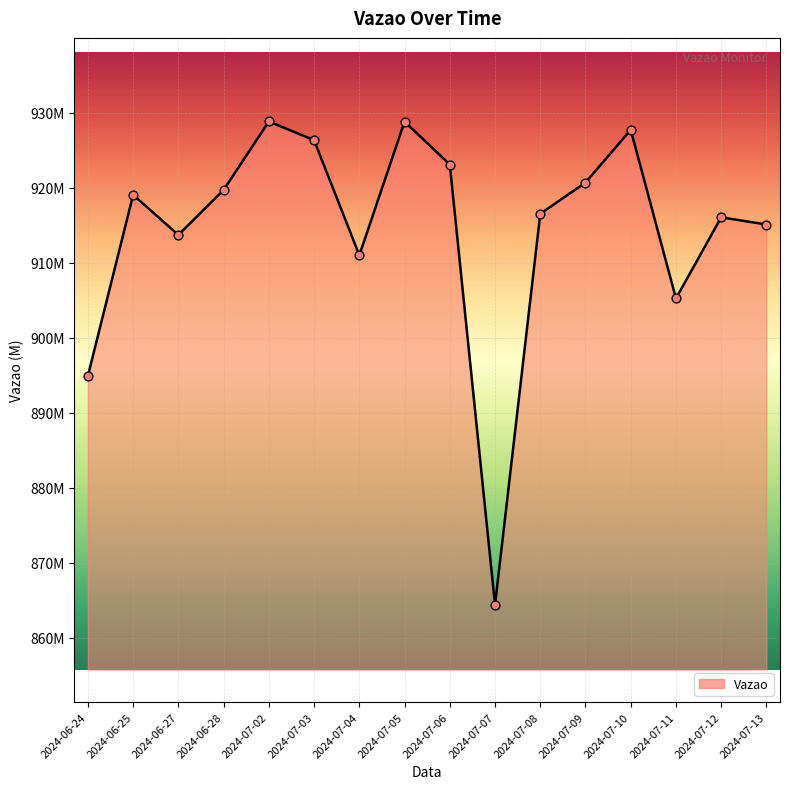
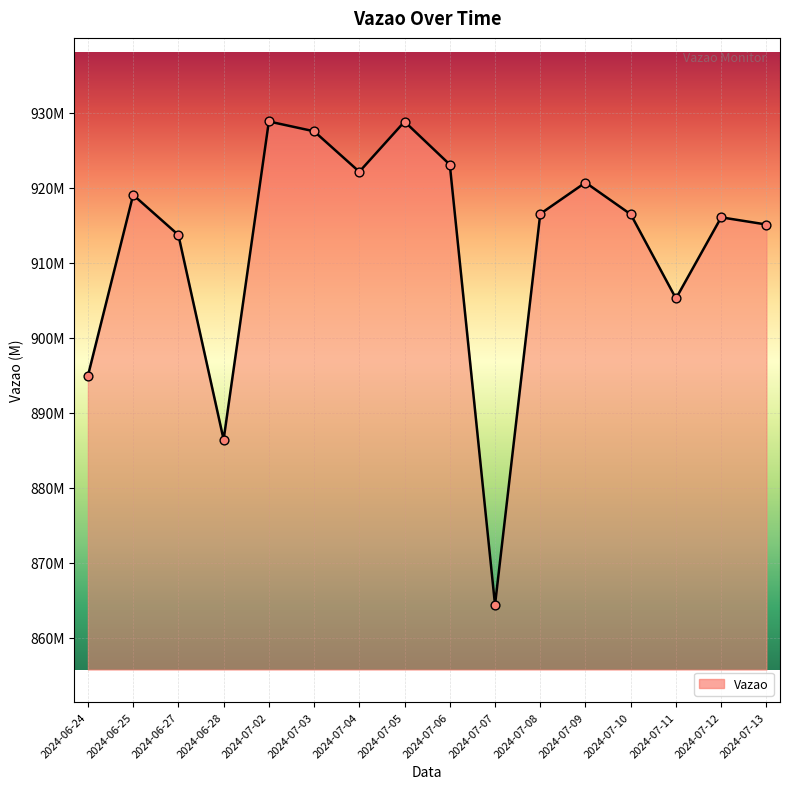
  {
    "2024-06-24": 895000000,
    "2024-06-25": 919000000,
    "2024-06-27": 914000000,
-   "2024-06-28": 920000000,
+   "2024-06-28": 886000000,
    "2024-07-02": 929000000,
-   "2024-07-03": 926000000,
-   "2024-07-04": 911000000,
+   "2024-07-03": 928000000,
+   "2024-07-04": 922000000,
    "2024-07-05": 929000000,
    "2024-07-06": 923000000,
    "2024-07-07": 864000000,
    "2024-07-08": 917000000,
    "2024-07-09": 921000000,
-   "2024-07-10": 928000000,
+   "2024-07-10": 916000000,
    "2024-07-11": 905000000,
    "2024-07-12": 916000000,
    "2024-07-13": 915000000
  }
